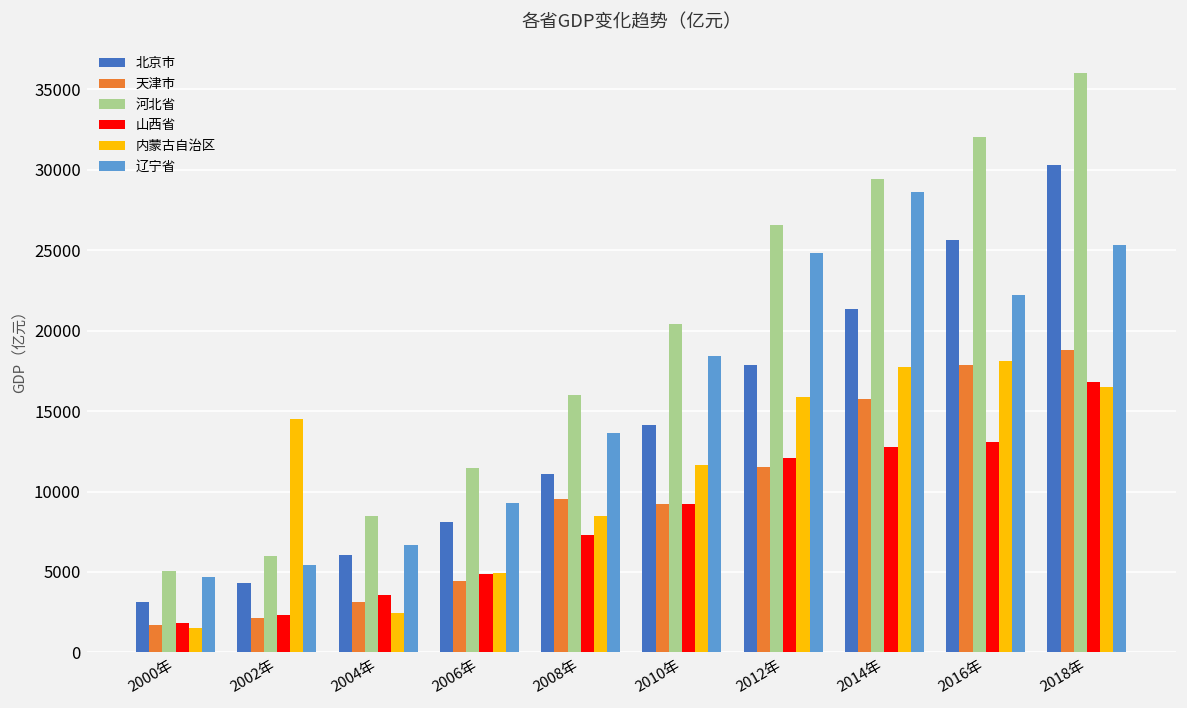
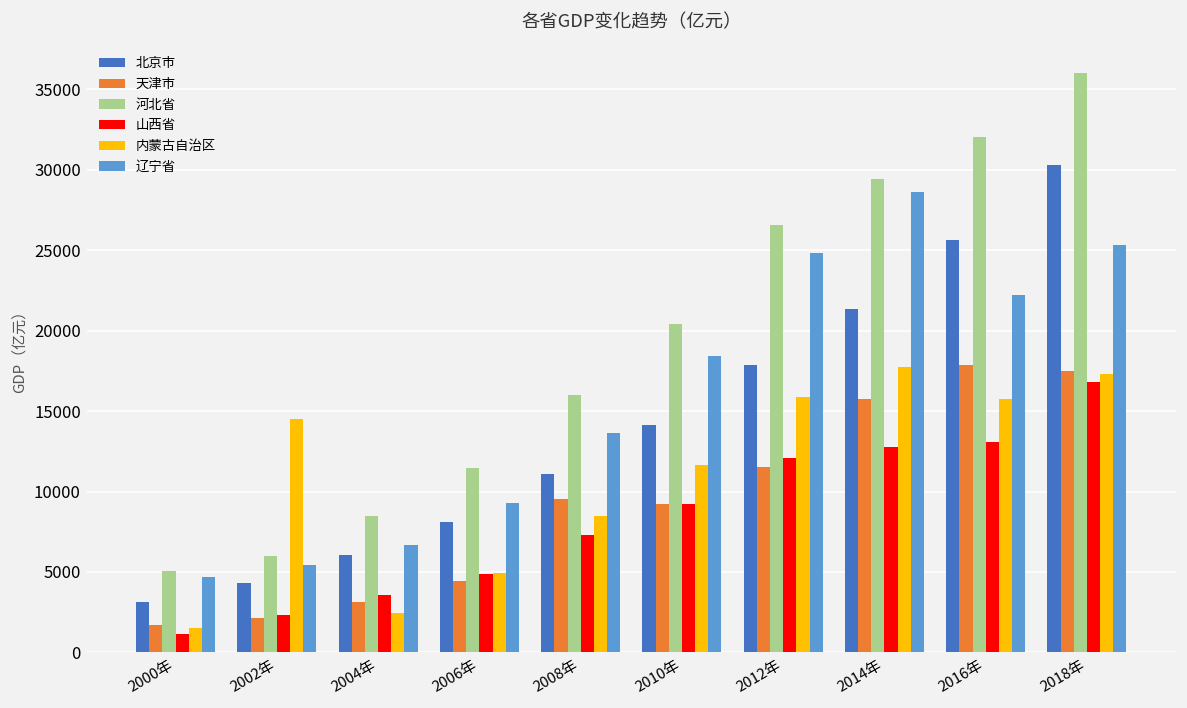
  {
    "天津市": {
      "2000年": 1700,
      "2002年": 2200,
      "2004年": 3100,
      "2006年": 4500,
      "2008年": 9600,
      "2010年": 9200,
      "2012年": 11600,
      "2014年": 15700,
      "2016年": 17900,
-     "2018年": 18800
+     "2018年": 17500
    },
    "河北省": {
      "2000年": 5000,
      "2002年": 6000,
      "2004年": 8500,
      "2006年": 11500,
      "2008年": 16000,
      "2010年": 20400,
      "2012年": 26600,
      "2014年": 29400,
      "2016年": 32100,
      "2018年": 36000
    },
    "山西省": {
-     "2000年": 1800,
+     "2000年": 1100,
      "2002年": 2300,
      "2004年": 3600,
      "2006年": 4900,
      "2008年": 7300,
      "2010年": 9200,
      "2012年": 12100,
      "2014年": 12800,
      "2016年": 13100,
      "2018年": 16800
    },
    "内蒙古自治区": {
      "2000年": 1500,
      "2002年": 14500,
      "2004年": 2400,
      "2006年": 4900,
      "2008年": 8500,
      "2010年": 11700,
      "2012年": 15900,
      "2014年": 17800,
-     "2016年": 18100,
-     "2018年": 16500
+     "2016年": 15800,
+     "2018年": 17300
    }
  }
